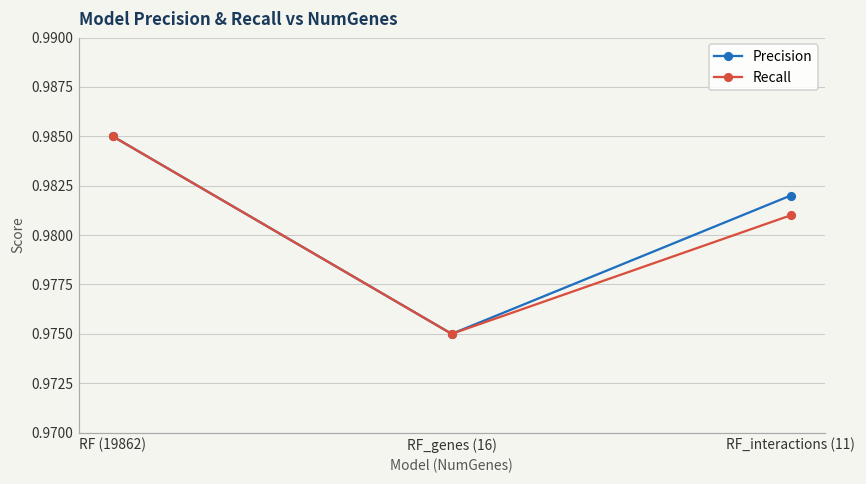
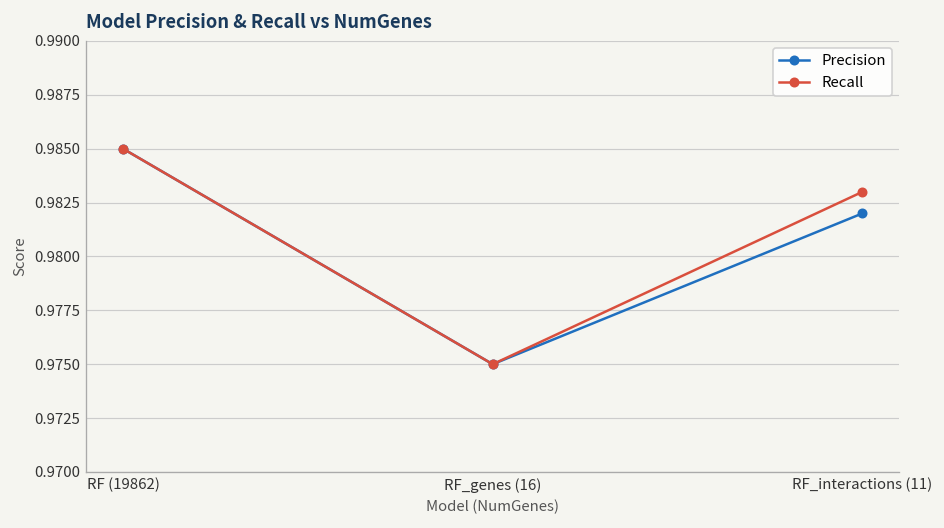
  {
    "Precision": {
      "RF_interactions (11)": 0.982
    },
    "Recall": {
-     "RF_interactions (11)": 0.981
+     "RF_interactions (11)": 0.983
    }
  }
